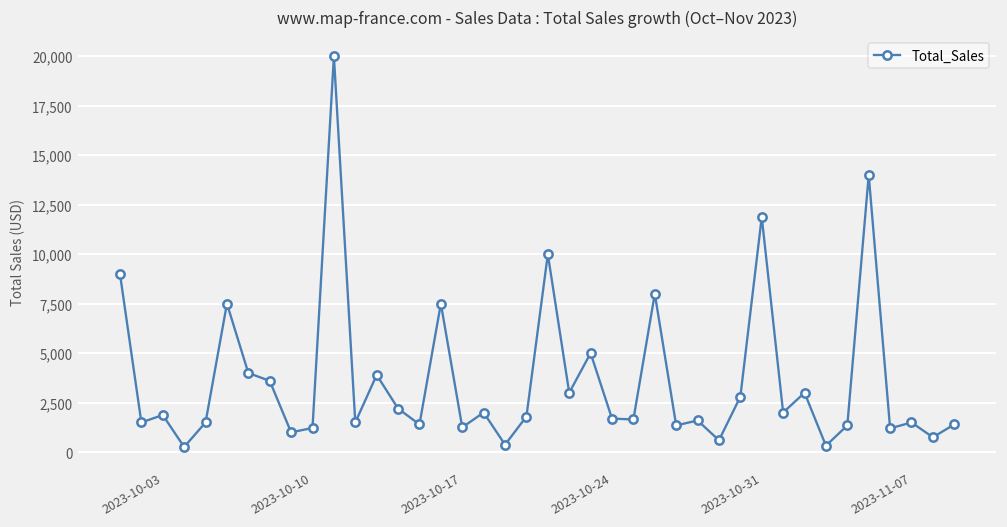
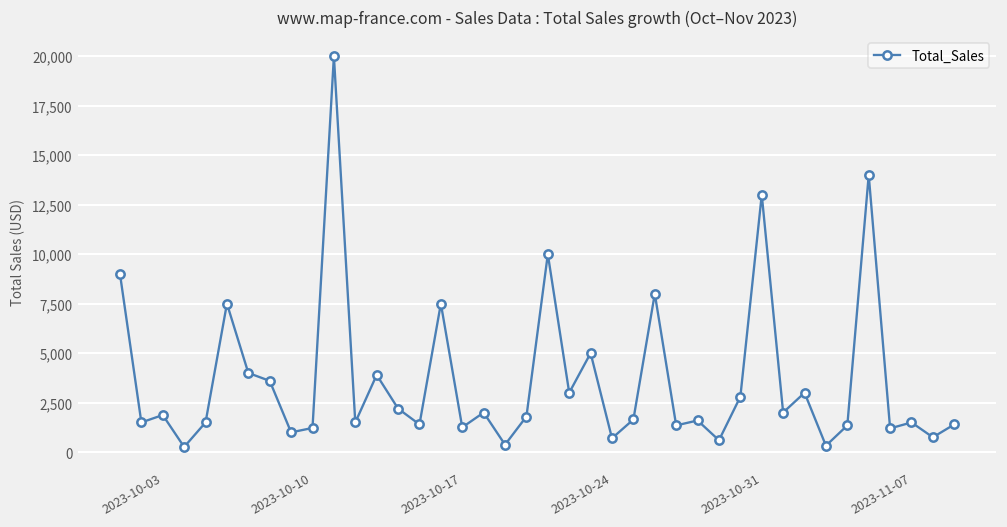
  {
    "2023-10-03": "1,900",
    "2023-10-10": "1,200",
    "2023-10-17": "1,300",
-   "2023-10-24": "1,700",
-   "2023-10-31": "11,900",
+   "2023-10-24": "700",
+   "2023-10-31": "13,000",
    "2023-11-07": "1,500"
  }
